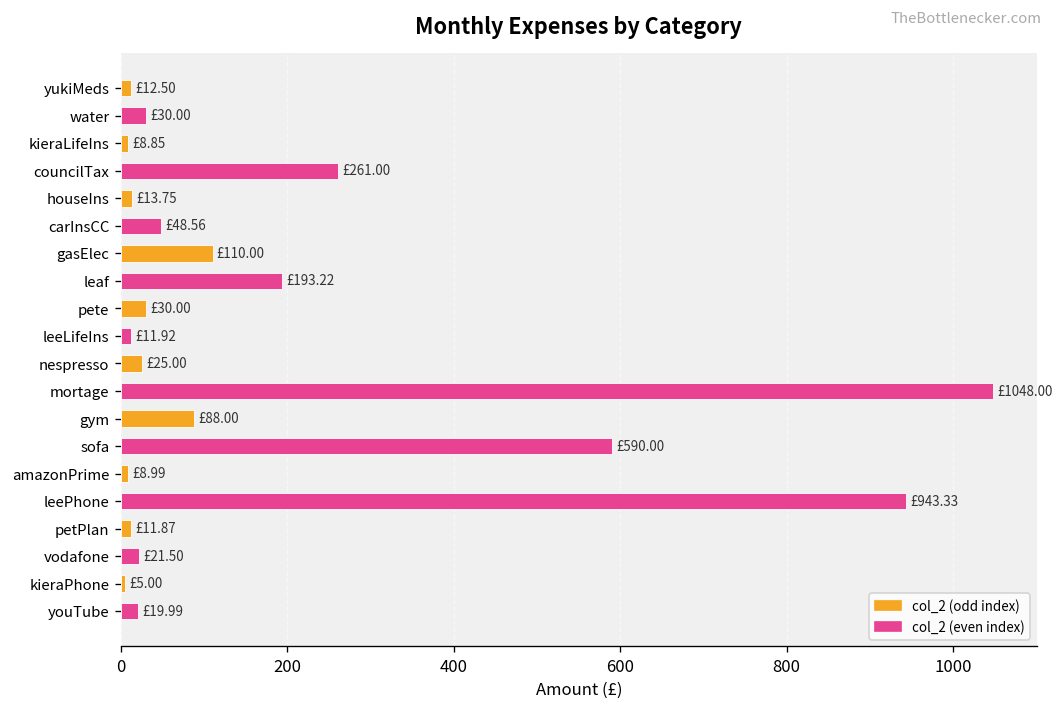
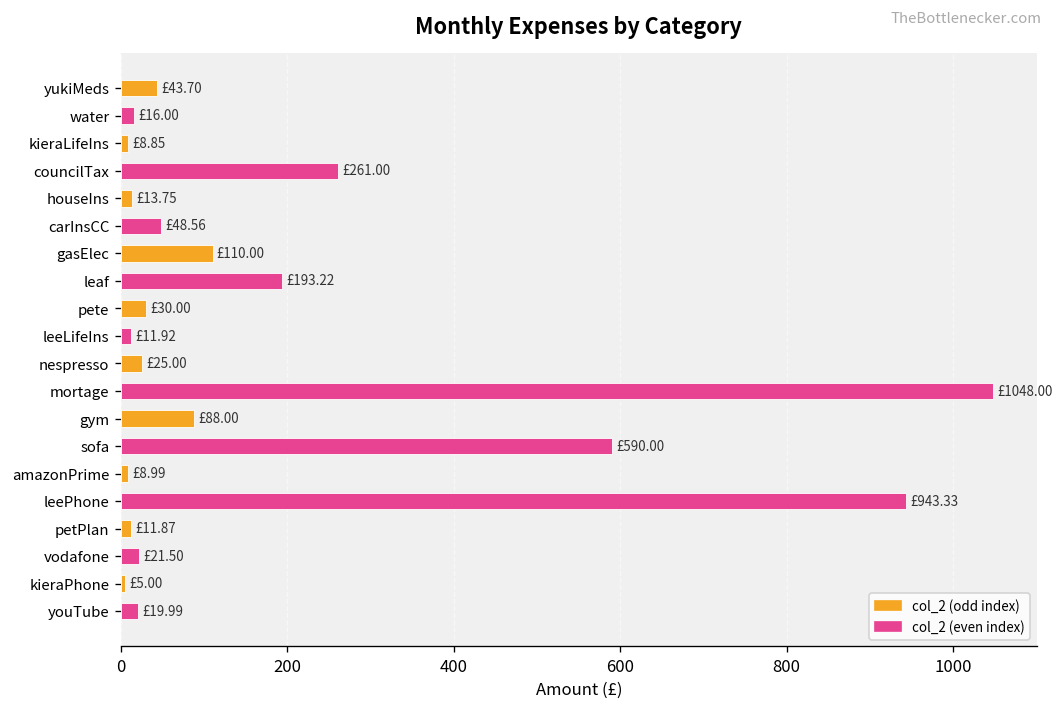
  {
-   "yukiMeds": "£12.50",
-   "water": "£30.00",
+   "yukiMeds": "£43.70",
+   "water": "£16.00",
    "kieraLifeIns": "£8.85",
    "councilTax": "£261.00",
    "houseIns": "£13.75",
    "carInsCC": "£48.56",
    "gasElec": "£110.00",
    "leaf": "£193.22",
    "pete": "£30.00",
    "leeLifeIns": "£11.92",
    "nespresso": "£25.00",
    "mortage": "£1048.00",
    "gym": "£88.00",
    "sofa": "£590.00",
    "amazonPrime": "£8.99",
    "leePhone": "£943.33",
    "petPlan": "£11.87",
    "vodafone": "£21.50",
    "kieraPhone": "£5.00",
    "youTube": "£19.99"
  }
